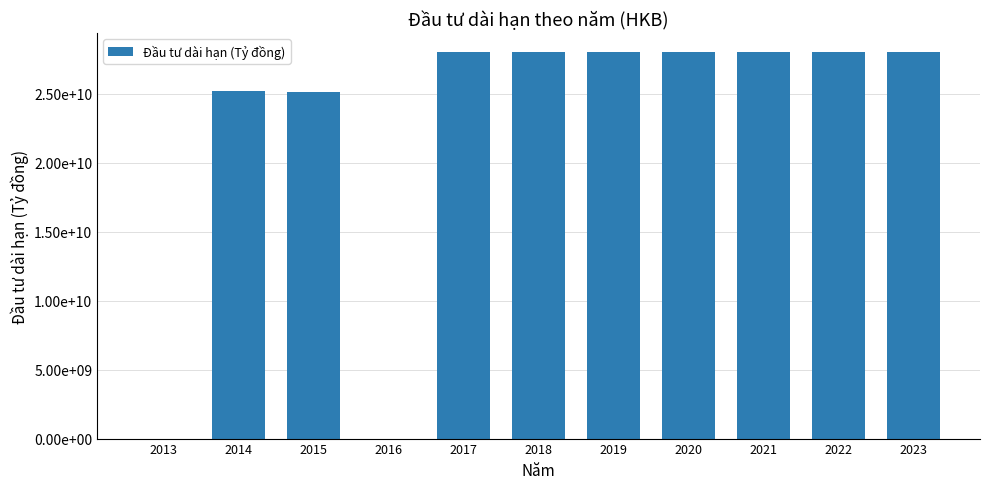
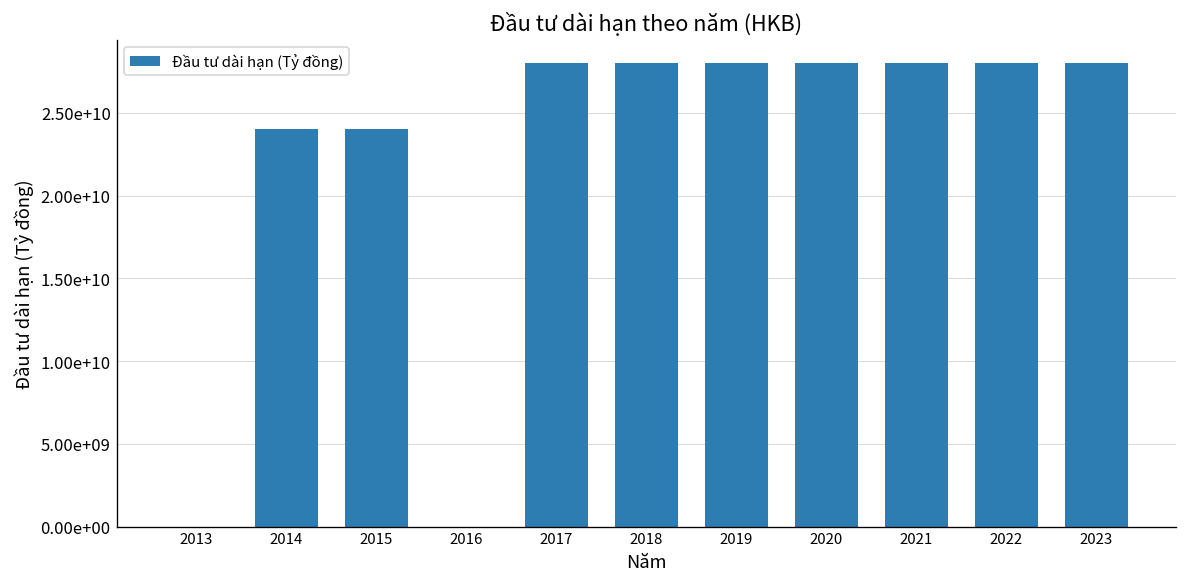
  {
    "2013": 0,
-   "2014": 25200000000,
-   "2015": 25200000000,
+   "2014": 24000000000,
+   "2015": 24000000000,
    "2016": 0,
    "2017": 28000000000,
    "2018": 28000000000,
    "2019": 28000000000,
    "2020": 28000000000,
    "2021": 28000000000,
    "2022": 28000000000,
    "2023": 28000000000
  }
